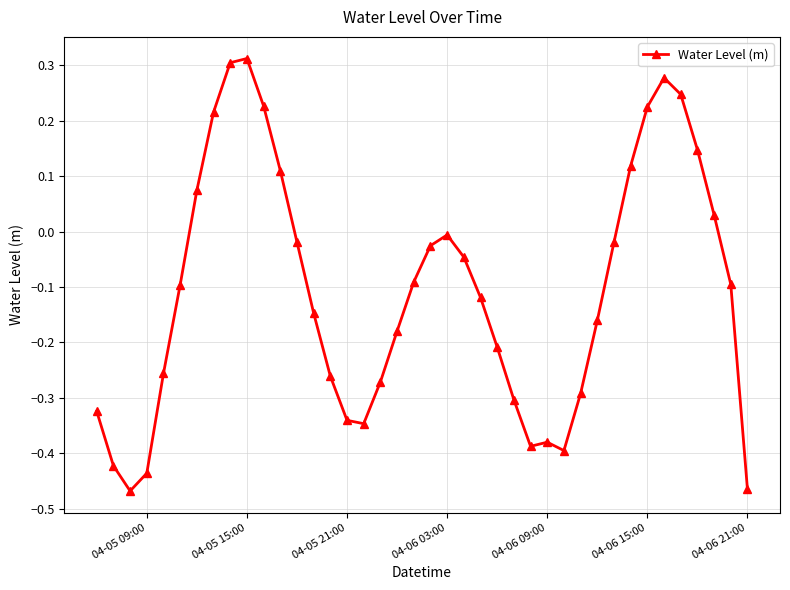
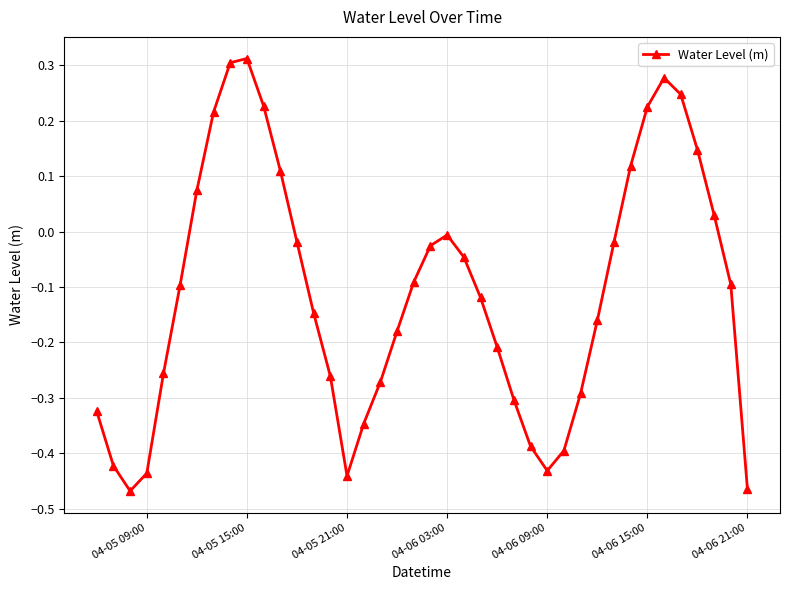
  {
    "04-05 09:00": -0.44,
    "04-05 15:00": 0.31,
-   "04-05 21:00": -0.34,
+   "04-05 21:00": -0.44,
    "04-06 03:00": -0.01,
-   "04-06 09:00": -0.38,
+   "04-06 09:00": -0.43,
    "04-06 15:00": 0.22,
    "04-06 21:00": -0.47
  }
